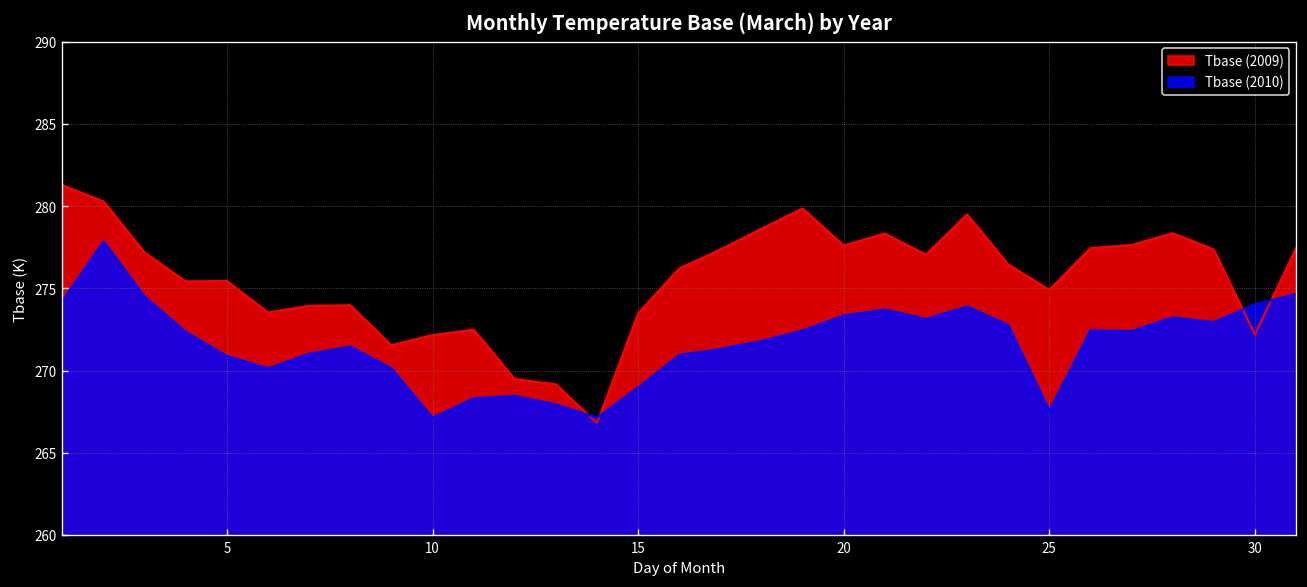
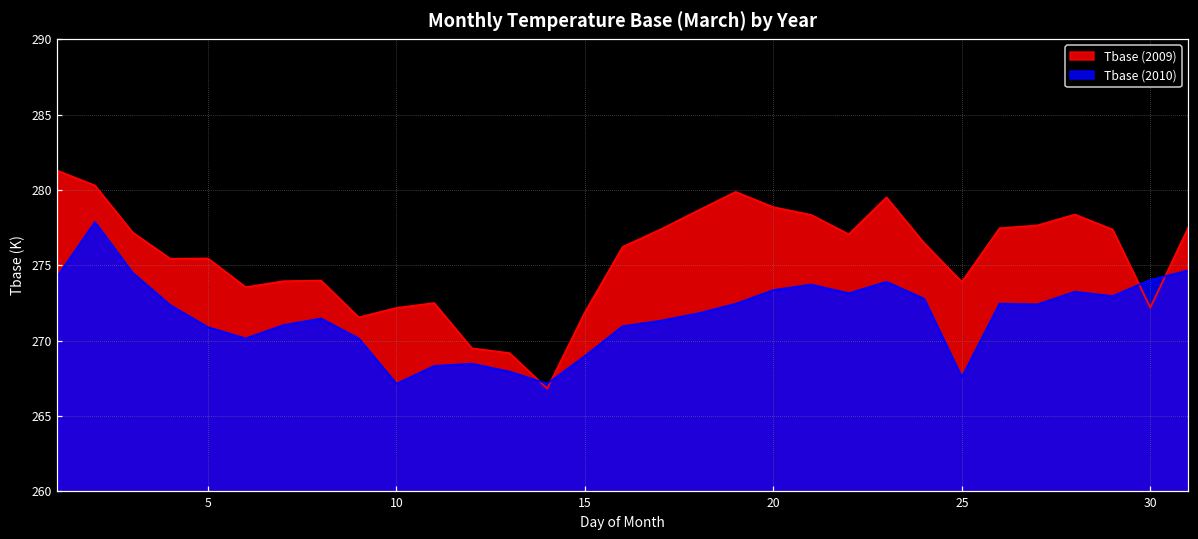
  {
    "Tbase (2009)": {
      "5": 275.4,
      "10": 272.2,
-     "15": 273.5,
-     "20": 277.6,
-     "25": 274.9,
+     "15": 271.9,
+     "20": 278.9,
+     "25": 273.9,
      "30": 272.2
    },
    "Tbase (2010)": {
      "5": 270.9,
      "10": 267.1,
      "15": 269.0,
      "20": 273.4,
      "25": 267.6,
      "30": 274.0
    }
  }
